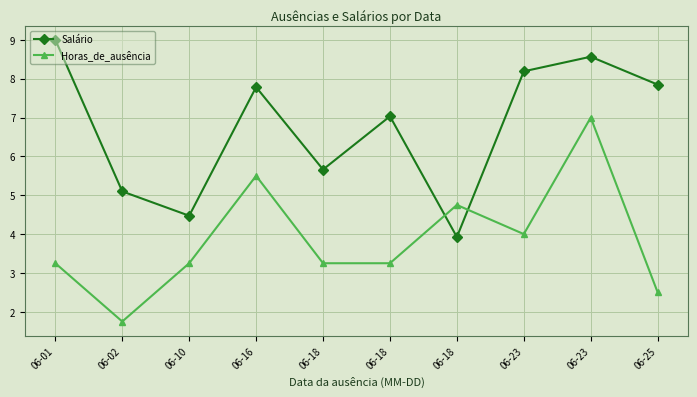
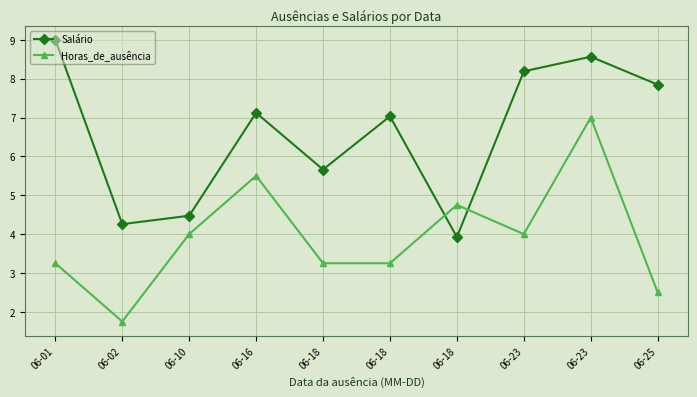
  {
    "Salário": {
-     "06-02": 5.1,
+     "06-02": 4.3,
      "06-10": 4.5,
-     "06-16": 7.8,
+     "06-16": 7.1,
      "06-25": 7.8
    },
    "Horas_de_ausência": {
      "06-01": 3.3,
      "06-02": 1.8,
-     "06-10": 3.3,
+     "06-10": 4.0,
      "06-16": 5.5,
      "06-25": 2.5
    }
  }
